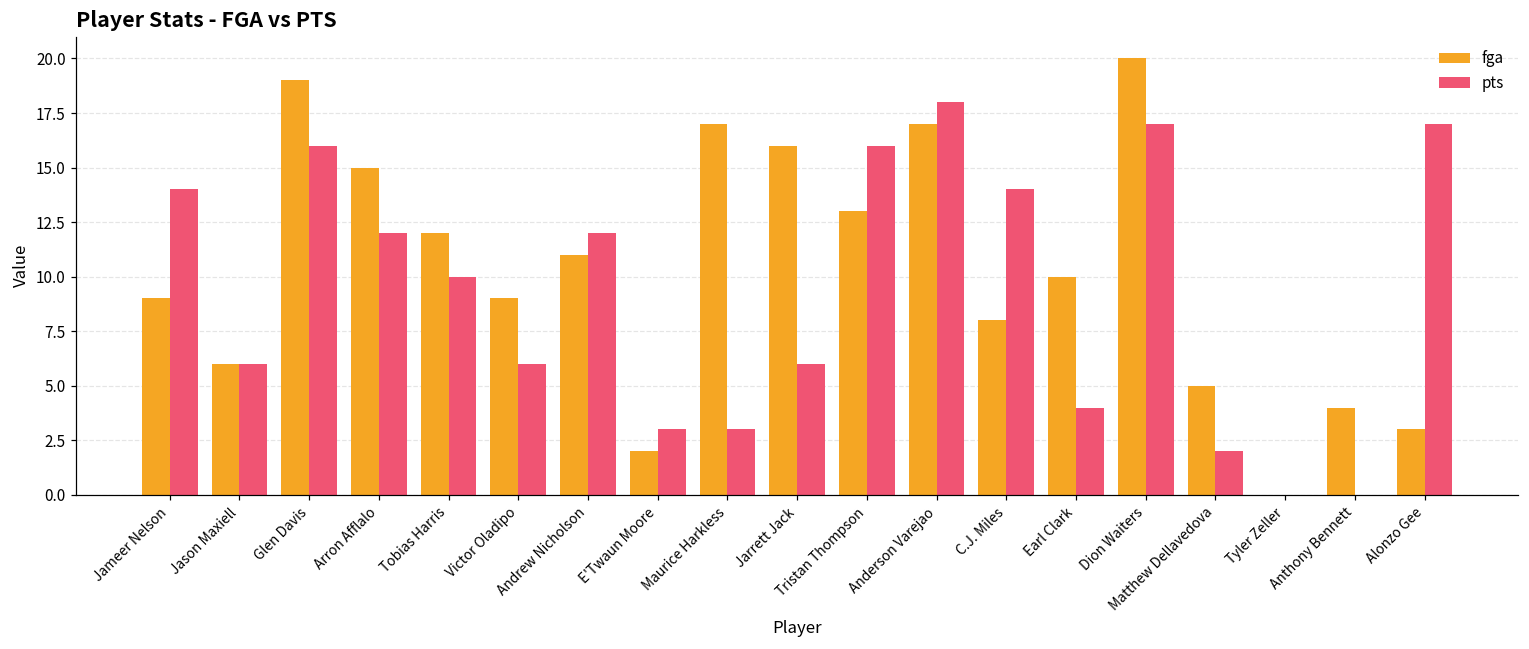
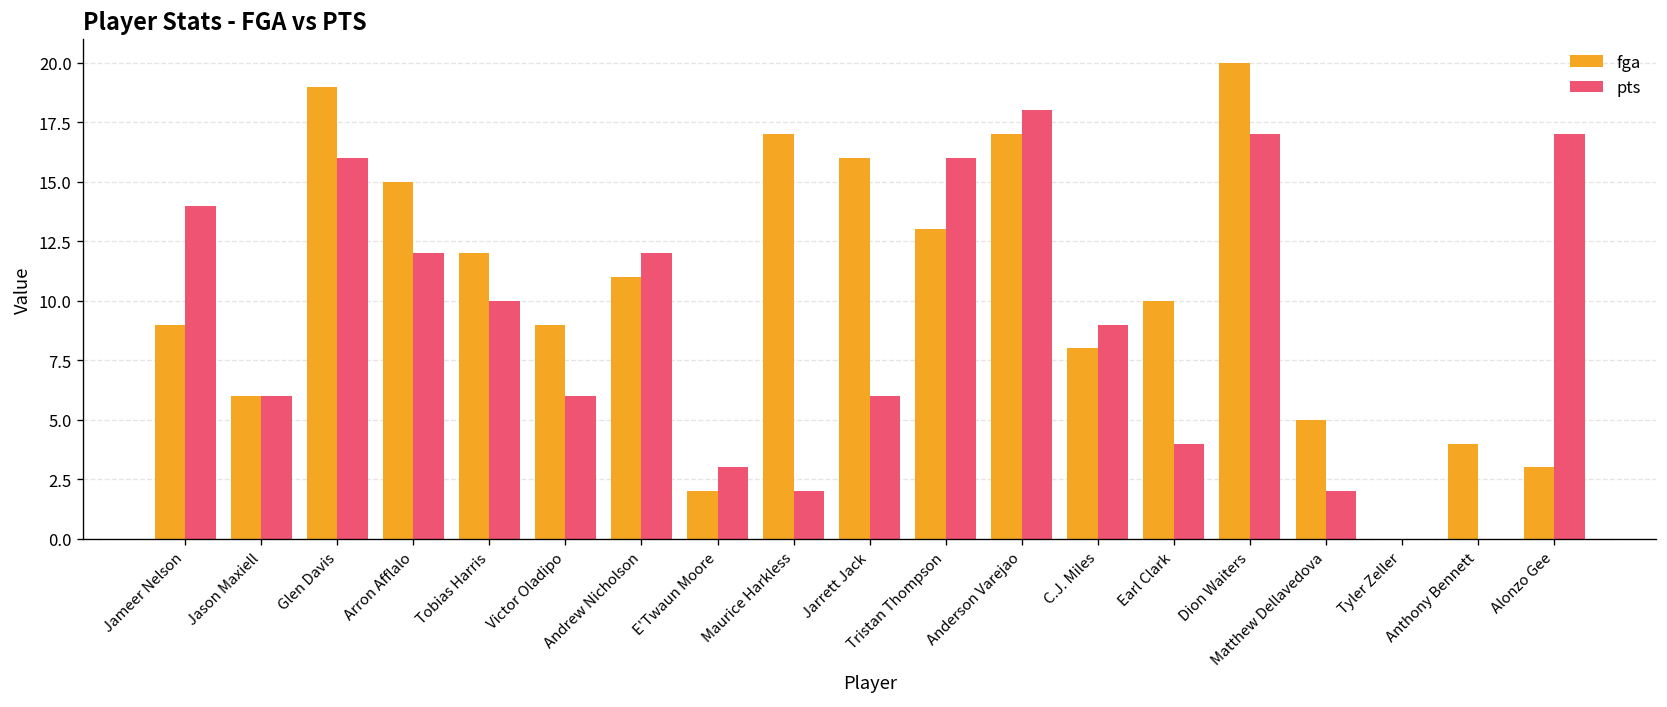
  {
    "fga": {
      "Jameer Nelson": 9,
      "Jason Maxiell": 6,
      "Glen Davis": 19,
      "Arron Afflalo": 15,
      "Tobias Harris": 12,
      "Victor Oladipo": 9,
      "Andrew Nicholson": 11,
      "E'Twaun Moore": 2,
      "Maurice Harkless": 17,
      "Jarrett Jack": 16,
      "Tristan Thompson": 13,
      "Anderson Varejao": 17,
      "C.J. Miles": 8,
      "Earl Clark": 10,
      "Dion Waiters": 20,
      "Matthew Dellavedova": 5,
      "Tyler Zeller": 0,
      "Anthony Bennett": 4,
      "Alonzo Gee": 3
    },
    "pts": {
      "Jameer Nelson": 14,
      "Jason Maxiell": 6,
      "Glen Davis": 16,
      "Arron Afflalo": 12,
      "Tobias Harris": 10,
      "Victor Oladipo": 6,
      "Andrew Nicholson": 12,
      "E'Twaun Moore": 3,
-     "Maurice Harkless": 3,
+     "Maurice Harkless": 2,
      "Jarrett Jack": 6,
      "Tristan Thompson": 16,
      "Anderson Varejao": 18,
-     "C.J. Miles": 14,
+     "C.J. Miles": 9,
      "Earl Clark": 4,
      "Dion Waiters": 17,
      "Matthew Dellavedova": 2,
      "Tyler Zeller": 0,
      "Anthony Bennett": 0,
      "Alonzo Gee": 17
    }
  }
